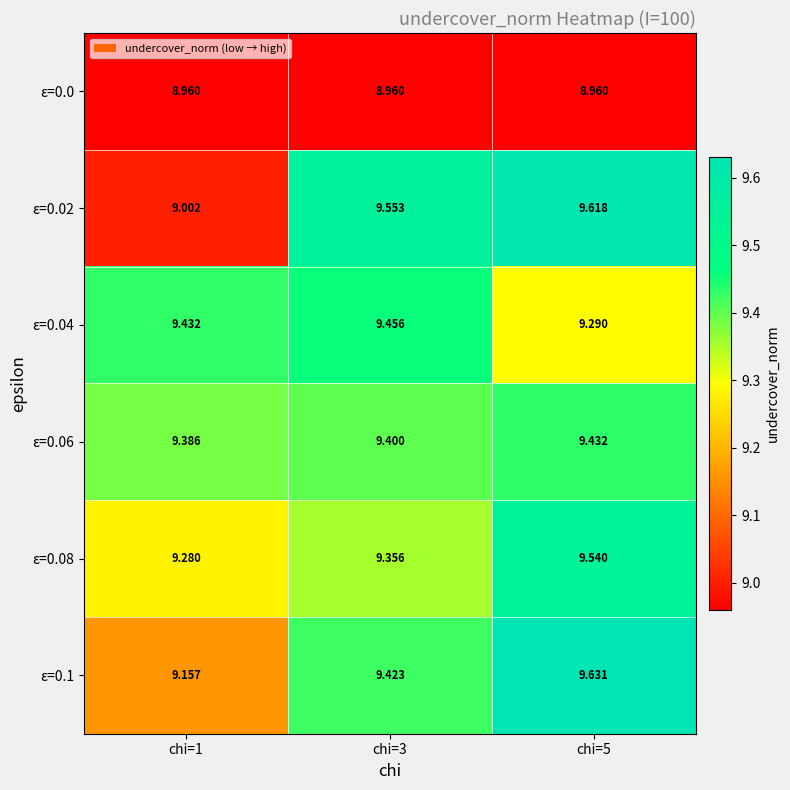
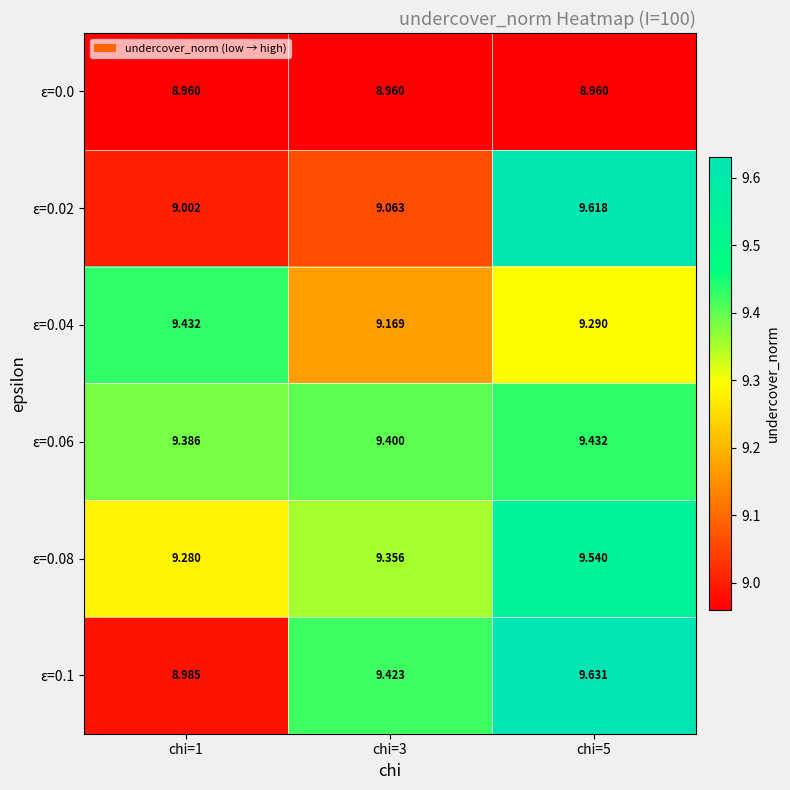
  {
    "ε=0.0": {
      "chi=1": 8.960,
      "chi=3": 8.960,
      "chi=5": 8.960
    },
    "ε=0.02": {
      "chi=1": 9.002,
-     "chi=3": 9.553,
+     "chi=3": 9.063,
      "chi=5": 9.618
    },
    "ε=0.04": {
      "chi=1": 9.432,
-     "chi=3": 9.456,
+     "chi=3": 9.169,
      "chi=5": 9.290
    },
    "ε=0.06": {
      "chi=1": 9.386,
      "chi=3": 9.400,
      "chi=5": 9.432
    },
    "ε=0.08": {
      "chi=1": 9.280,
      "chi=3": 9.356,
      "chi=5": 9.540
    },
    "ε=0.1": {
-     "chi=1": 9.157,
+     "chi=1": 8.985,
      "chi=3": 9.423,
      "chi=5": 9.631
    }
  }
